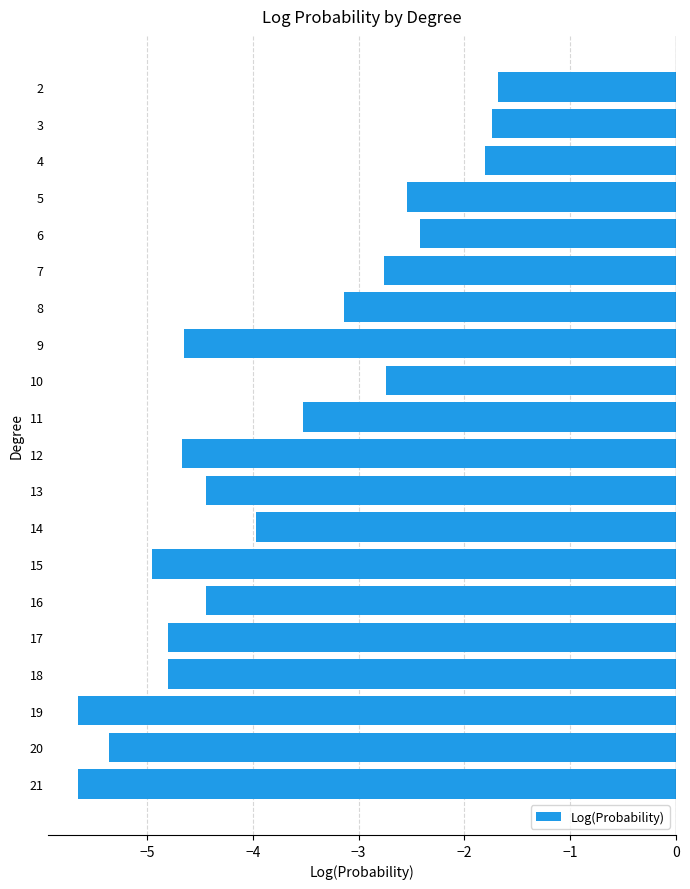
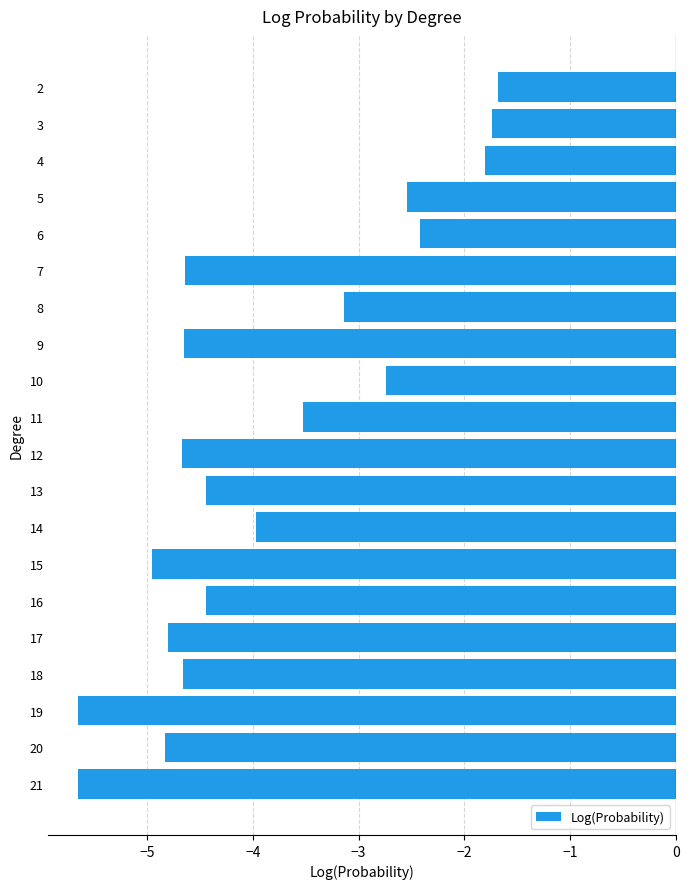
  {
    "2": -1.68,
    "3": -1.74,
    "4": -1.80,
    "5": -2.54,
    "6": -2.42,
-   "7": -2.76,
+   "7": -4.64,
    "8": -3.14,
    "9": -4.65,
    "10": -2.74,
    "11": -3.53,
    "12": -4.67,
    "13": -4.44,
    "14": -3.97,
    "15": -4.95,
    "16": -4.44,
    "17": -4.80,
-   "18": -4.80,
+   "18": -4.66,
    "19": -5.65,
-   "20": -5.36,
+   "20": -4.83,
    "21": -5.65
  }
